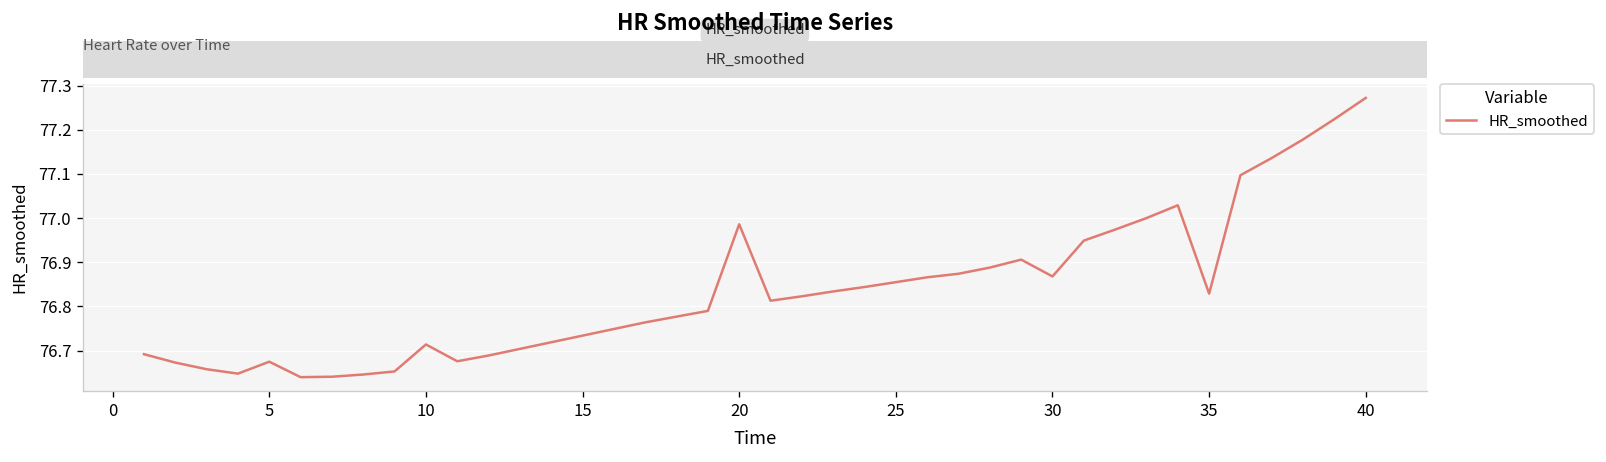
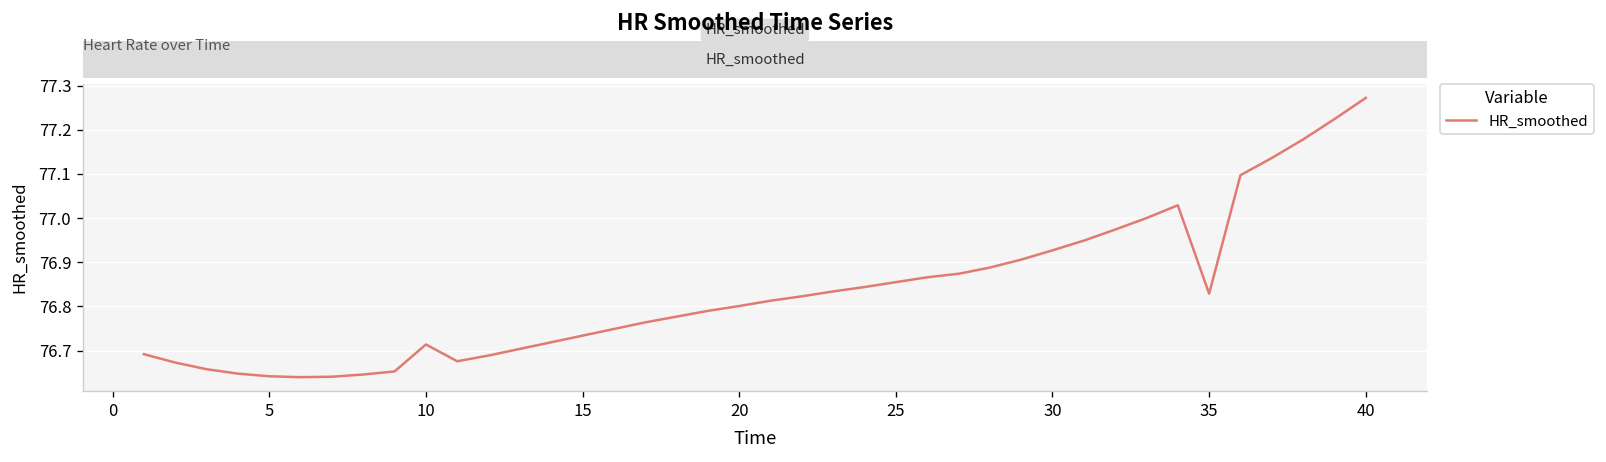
  {
-   "5": 76.68,
+   "5": 76.64,
    "10": 76.71,
    "15": 76.73,
-   "20": 76.99,
+   "20": 76.80,
    "25": 76.86,
-   "30": 76.87,
+   "30": 76.93,
    "35": 76.83,
    "40": 77.27
  }
